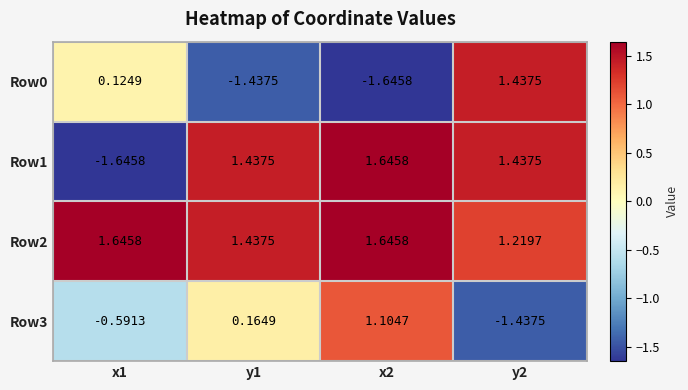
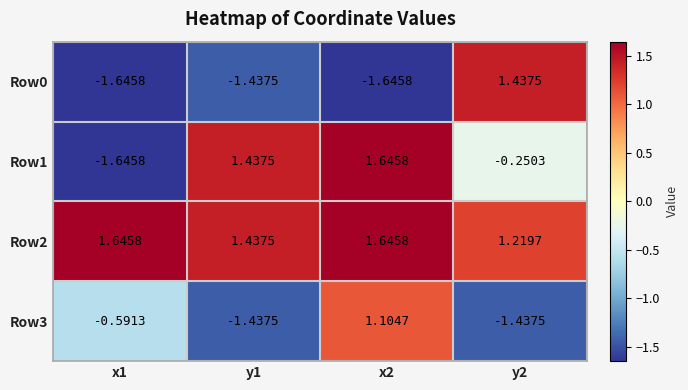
  {
    "Row0": {
-     "x1": 0.1249,
+     "x1": -1.6458,
      "y1": -1.4375,
      "x2": -1.6458,
      "y2": 1.4375
    },
    "Row1": {
      "x1": -1.6458,
      "y1": 1.4375,
      "x2": 1.6458,
-     "y2": 1.4375
+     "y2": -0.2503
    },
    "Row2": {
      "x1": 1.6458,
      "y1": 1.4375,
      "x2": 1.6458,
      "y2": 1.2197
    },
    "Row3": {
      "x1": -0.5913,
-     "y1": 0.1649,
+     "y1": -1.4375,
      "x2": 1.1047,
      "y2": -1.4375
    }
  }
